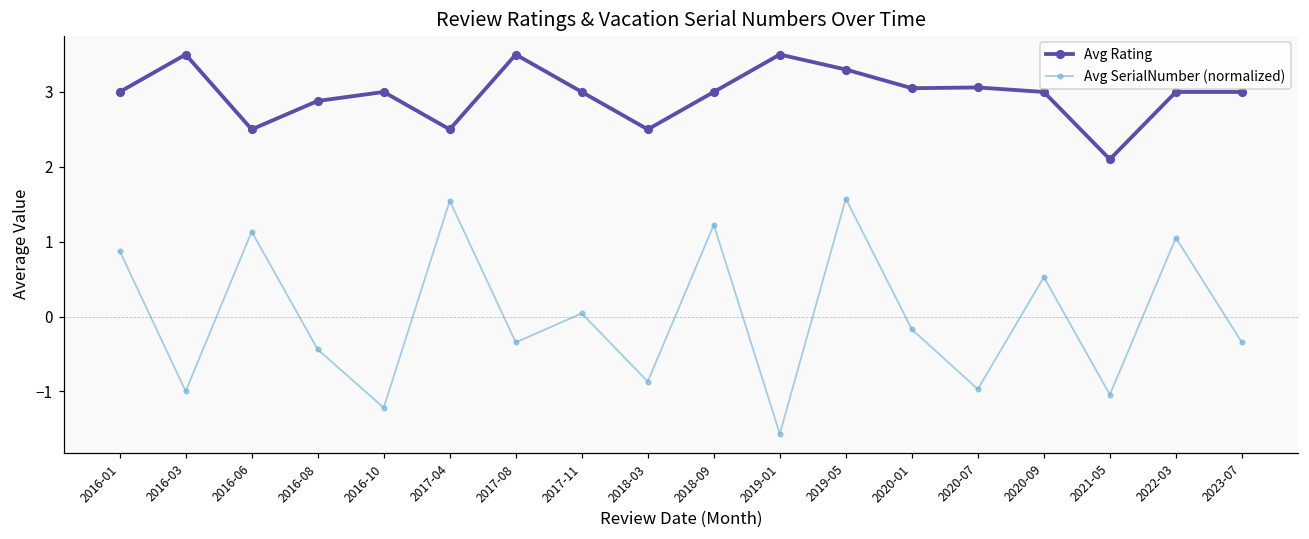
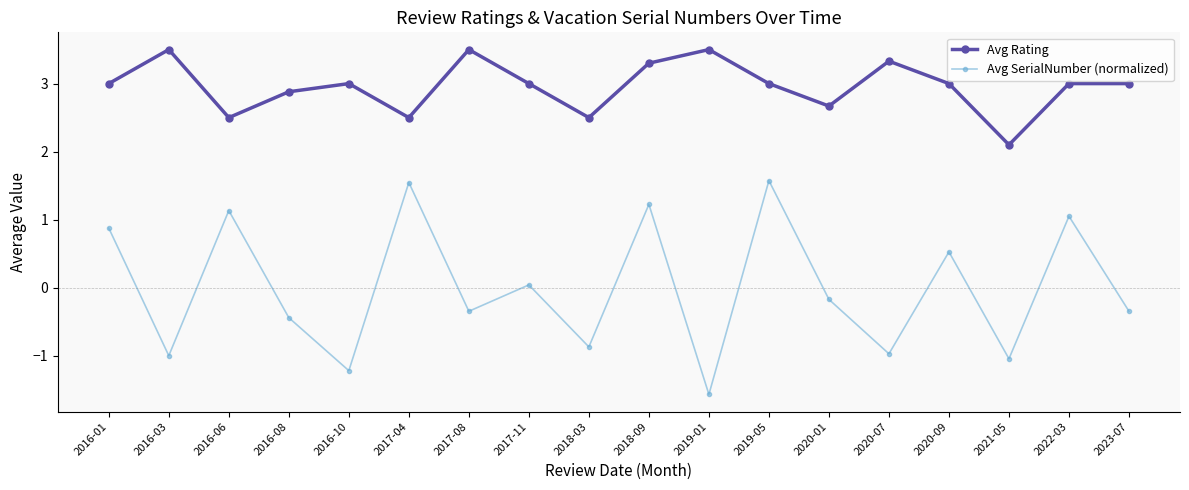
  {
    "Avg Rating": {
      "2016-01": 3.0,
      "2016-03": 3.5,
      "2016-06": 2.5,
      "2016-08": 2.9,
      "2016-10": 3.0,
      "2017-04": 2.5,
      "2017-08": 3.5,
      "2017-11": 3.0,
      "2018-03": 2.5,
-     "2018-09": 3.0,
+     "2018-09": 3.3,
      "2019-01": 3.5,
-     "2019-05": 3.3,
-     "2020-01": 3.1,
-     "2020-07": 3.1,
+     "2019-05": 3.0,
+     "2020-01": 2.7,
+     "2020-07": 3.3,
      "2020-09": 3.0,
      "2021-05": 2.1,
      "2022-03": 3.0,
      "2023-07": 3.0
    },
    "Avg SerialNumber (normalized)": {
      "2016-01": 0.9,
      "2016-03": -1.0,
      "2016-06": 1.1,
      "2016-08": -0.4,
      "2016-10": -1.2,
      "2017-04": 1.5,
      "2017-08": -0.3,
      "2017-11": 0.0,
      "2018-03": -0.9,
      "2018-09": 1.2,
      "2019-01": -1.6,
      "2019-05": 1.6,
      "2020-01": -0.2,
      "2020-07": -1.0,
      "2020-09": 0.5,
      "2021-05": -1.0,
      "2022-03": 1.1,
      "2023-07": -0.3
    }
  }
